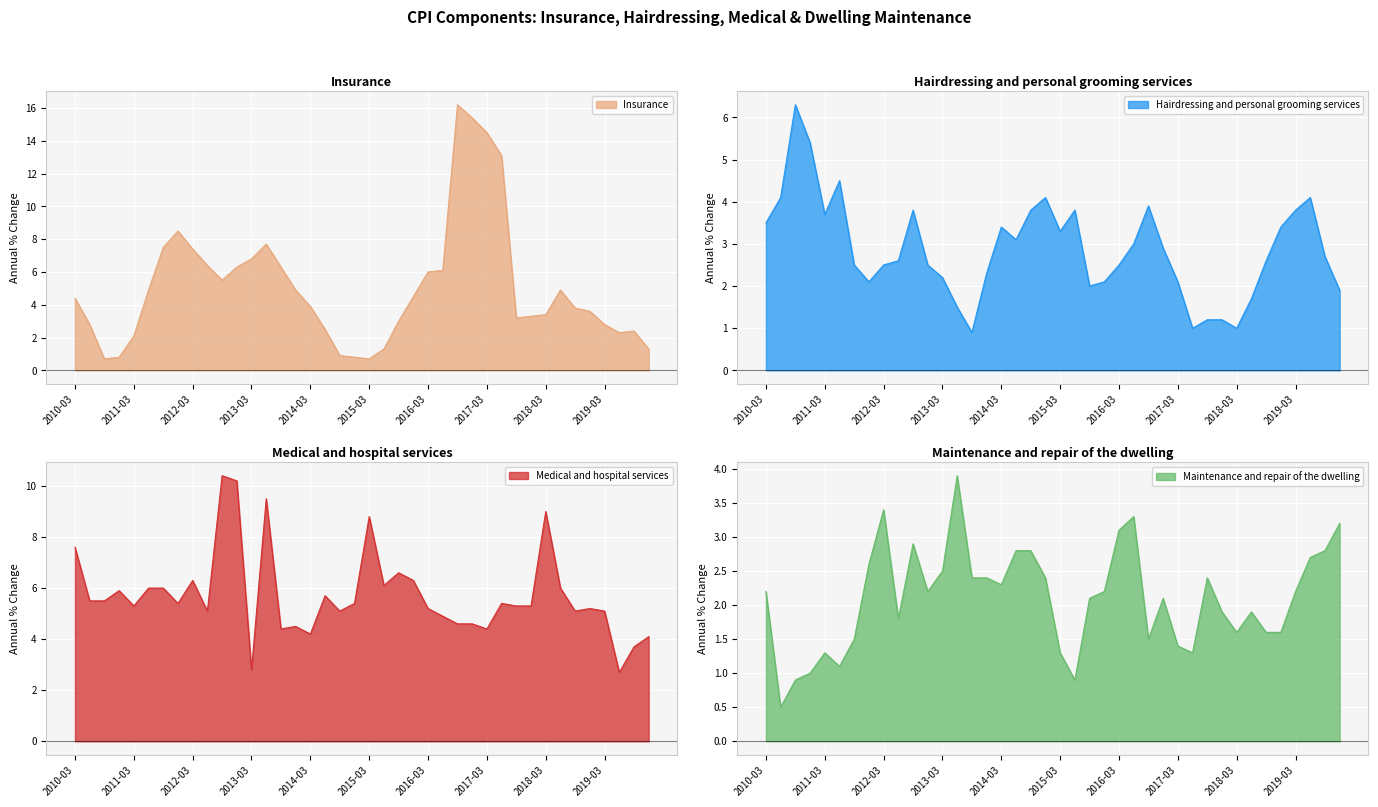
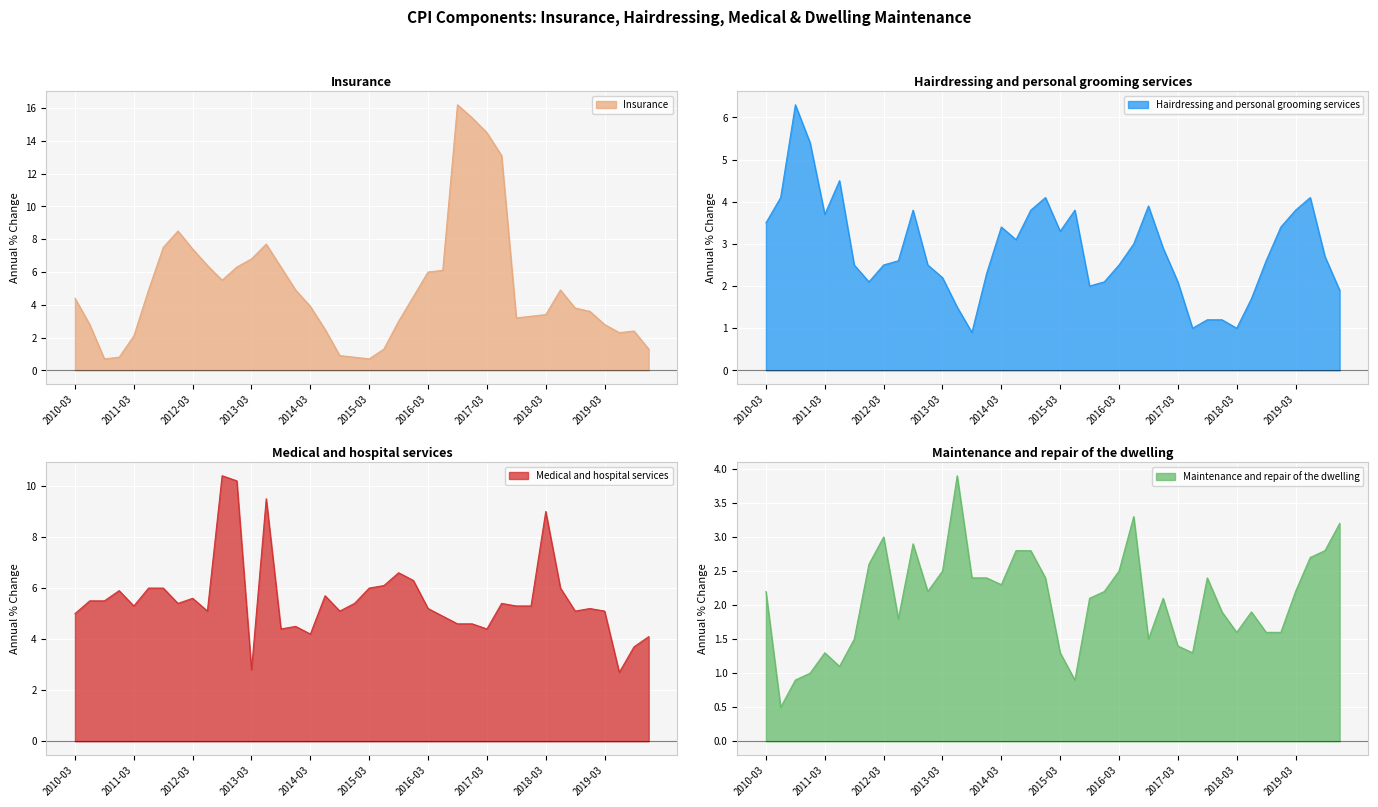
  {
    "Insurance": {
      "2010-03": 4.4,
      "2011-03": 2.1,
      "2012-03": 7.4,
      "2013-03": 6.8,
      "2014-03": 3.9,
      "2015-03": 0.7,
      "2016-03": 6.0,
      "2017-03": 14.5,
      "2018-03": 3.4,
      "2019-03": 2.8
    },
    "Hairdressing and personal grooming services": {
      "2010-03": 3.5,
      "2011-03": 3.7,
      "2012-03": 2.5,
      "2013-03": 2.2,
      "2014-03": 3.4,
      "2015-03": 3.3,
      "2016-03": 2.5,
      "2017-03": 2.1,
      "2018-03": 1.0,
      "2019-03": 3.8
    },
    "Medical and hospital services": {
-     "2010-03": 7.6,
+     "2010-03": 5.0,
      "2011-03": 5.3,
-     "2012-03": 6.3,
+     "2012-03": 5.6,
      "2013-03": 2.8,
      "2014-03": 4.2,
-     "2015-03": 8.8,
+     "2015-03": 6.0,
      "2016-03": 5.2,
      "2017-03": 4.4,
      "2018-03": 9.0,
      "2019-03": 5.1
    },
    "Maintenance and repair of the dwelling": {
      "2010-03": 2.2,
      "2011-03": 1.3,
-     "2012-03": 3.4,
+     "2012-03": 3.0,
      "2013-03": 2.5,
      "2014-03": 2.3,
      "2015-03": 1.3,
-     "2016-03": 3.1,
+     "2016-03": 2.5,
      "2017-03": 1.4,
      "2018-03": 1.6,
      "2019-03": 2.2
    }
  }
